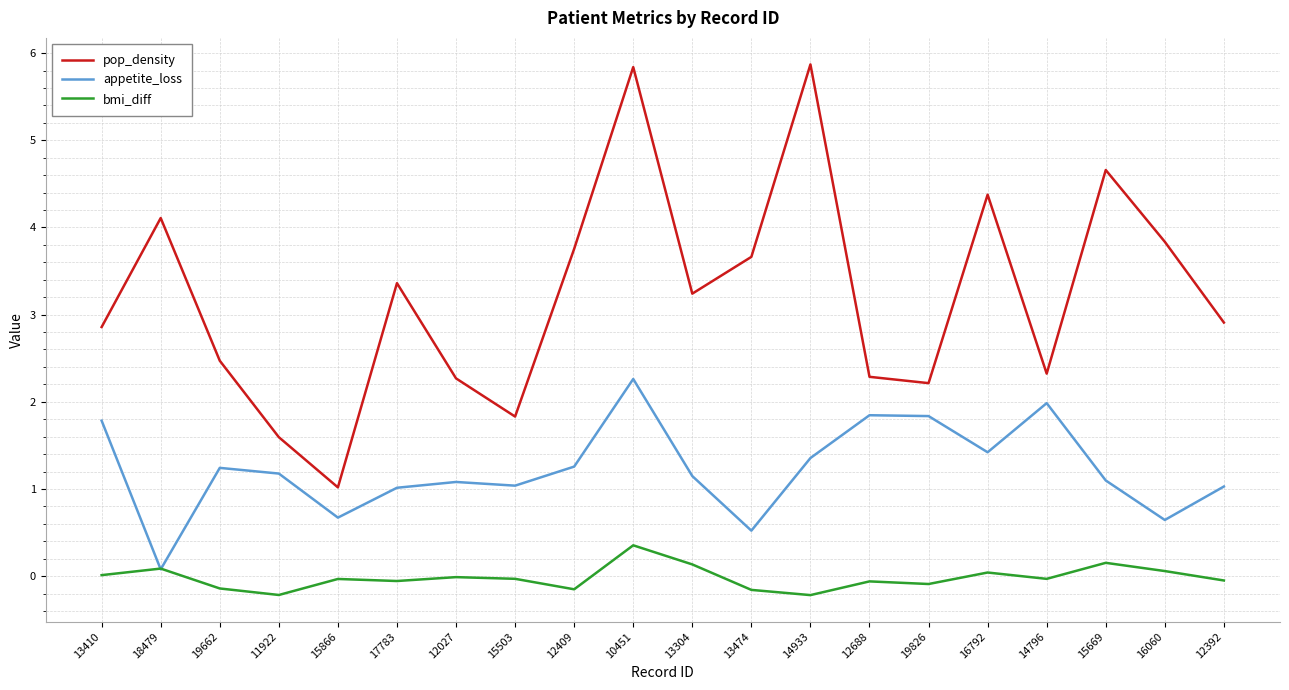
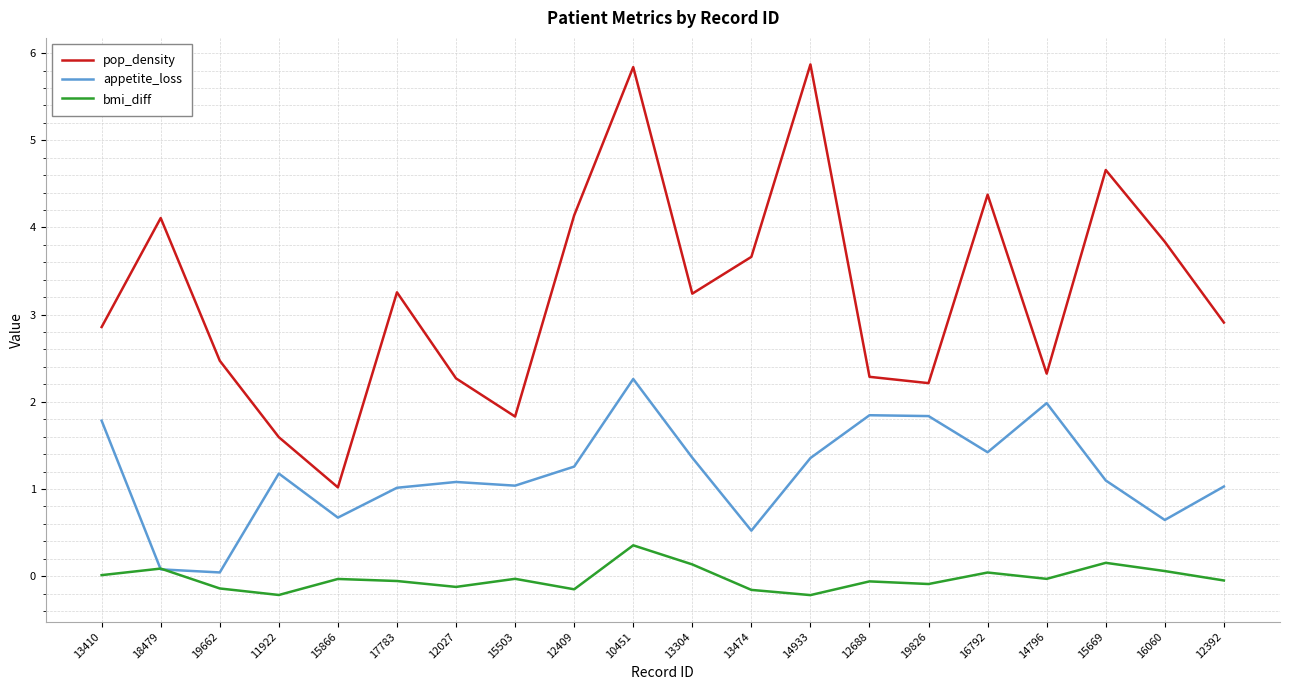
  {
    "pop_density": {
      "13410": 2.9,
      "18479": 4.1,
      "19662": 2.5,
      "11922": 1.6,
      "15866": 1.0,
-     "17783": 3.4,
+     "17783": 3.3,
      "12027": 2.3,
      "15503": 1.8,
-     "12409": 3.8,
+     "12409": 4.1,
      "10451": 5.8,
      "13304": 3.2,
      "13474": 3.7,
      "14933": 5.9,
      "12688": 2.3,
      "19826": 2.2,
      "16792": 4.4,
      "14796": 2.3,
      "15669": 4.7,
      "16060": 3.8,
      "12392": 2.9
    },
    "appetite_loss": {
      "13410": 1.8,
-     "19662": 1.2,
+     "19662": 0.0,
      "11922": 1.2,
      "15866": 0.7,
      "17783": 1.0,
      "12027": 1.1,
      "15503": 1.0,
      "12409": 1.3,
      "10451": 2.3,
-     "13304": 1.1,
+     "13304": 1.4,
      "13474": 0.5,
      "14933": 1.4,
      "12688": 1.8,
      "19826": 1.8,
      "16792": 1.4,
      "14796": 2.0,
      "15669": 1.1,
      "16060": 0.6,
      "12392": 1.0
    },
    "bmi_diff": {
      "13410": 0.0,
      "19662": -0.1,
      "11922": -0.2,
      "15866": 0.0,
      "17783": -0.1,
-     "12027": 0.0,
+     "12027": -0.1,
      "15503": 0.0,
      "12409": -0.2,
      "10451": 0.4,
      "13304": 0.1,
      "13474": -0.2,
      "14933": -0.2,
      "12688": -0.1,
      "19826": -0.1,
      "16792": 0.0,
      "14796": 0.0,
      "15669": 0.2,
      "16060": 0.1,
      "12392": -0.1
    }
  }
